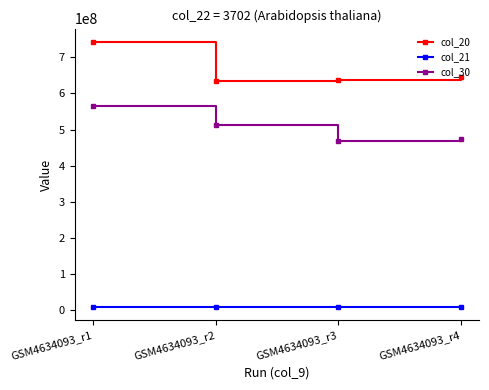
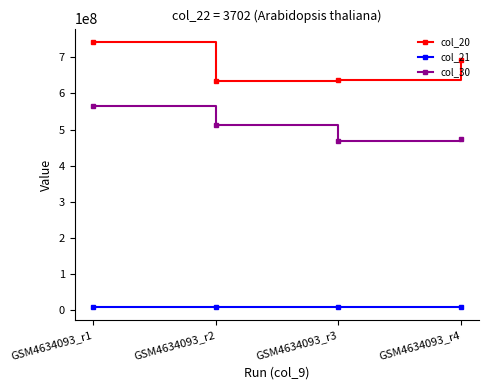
  {
    "col_20": {
      "GSM4634093_r1": 740000000,
      "GSM4634093_r2": 640000000,
      "GSM4634093_r3": 640000000,
-     "GSM4634093_r4": 640000000
+     "GSM4634093_r4": 690000000
    },
    "col_21": {
      "GSM4634093_r1": 10000000,
      "GSM4634093_r2": 10000000,
      "GSM4634093_r3": 10000000,
      "GSM4634093_r4": 10000000
    },
    "col_30": {
      "GSM4634093_r1": 570000000,
      "GSM4634093_r2": 510000000,
      "GSM4634093_r3": 470000000,
      "GSM4634093_r4": 470000000
    }
  }
